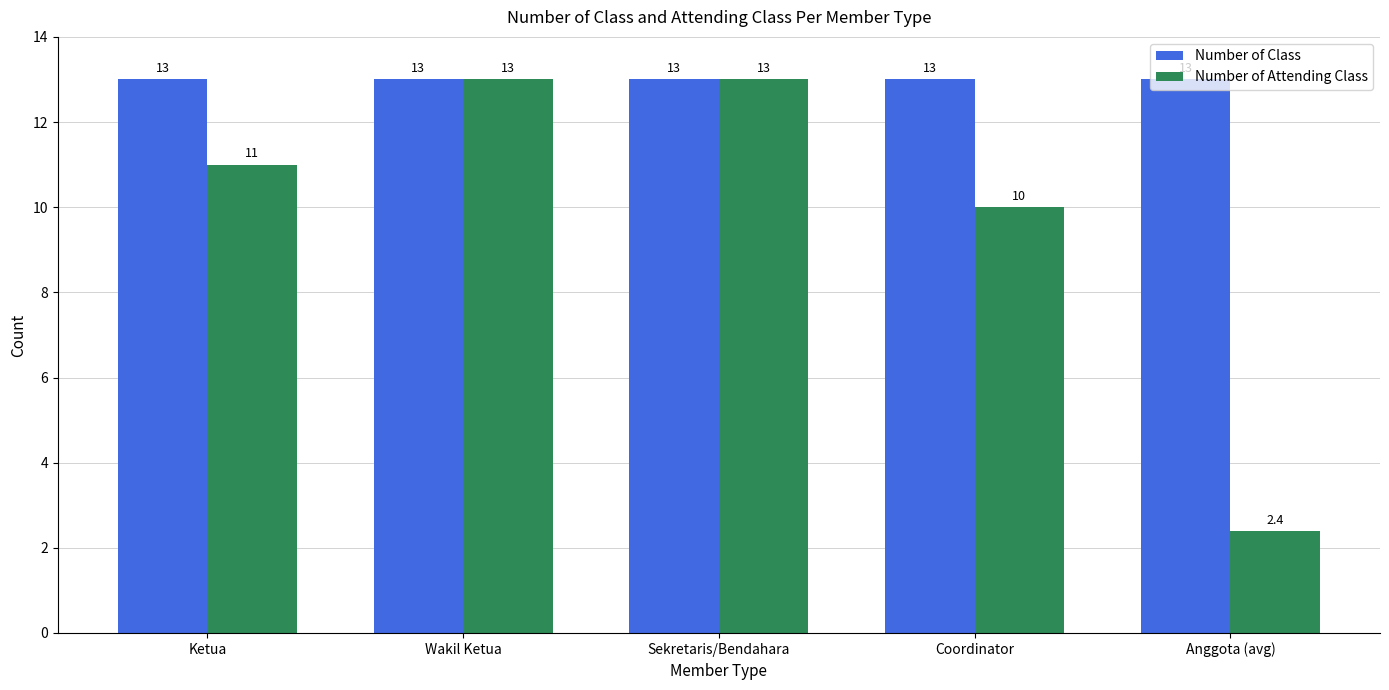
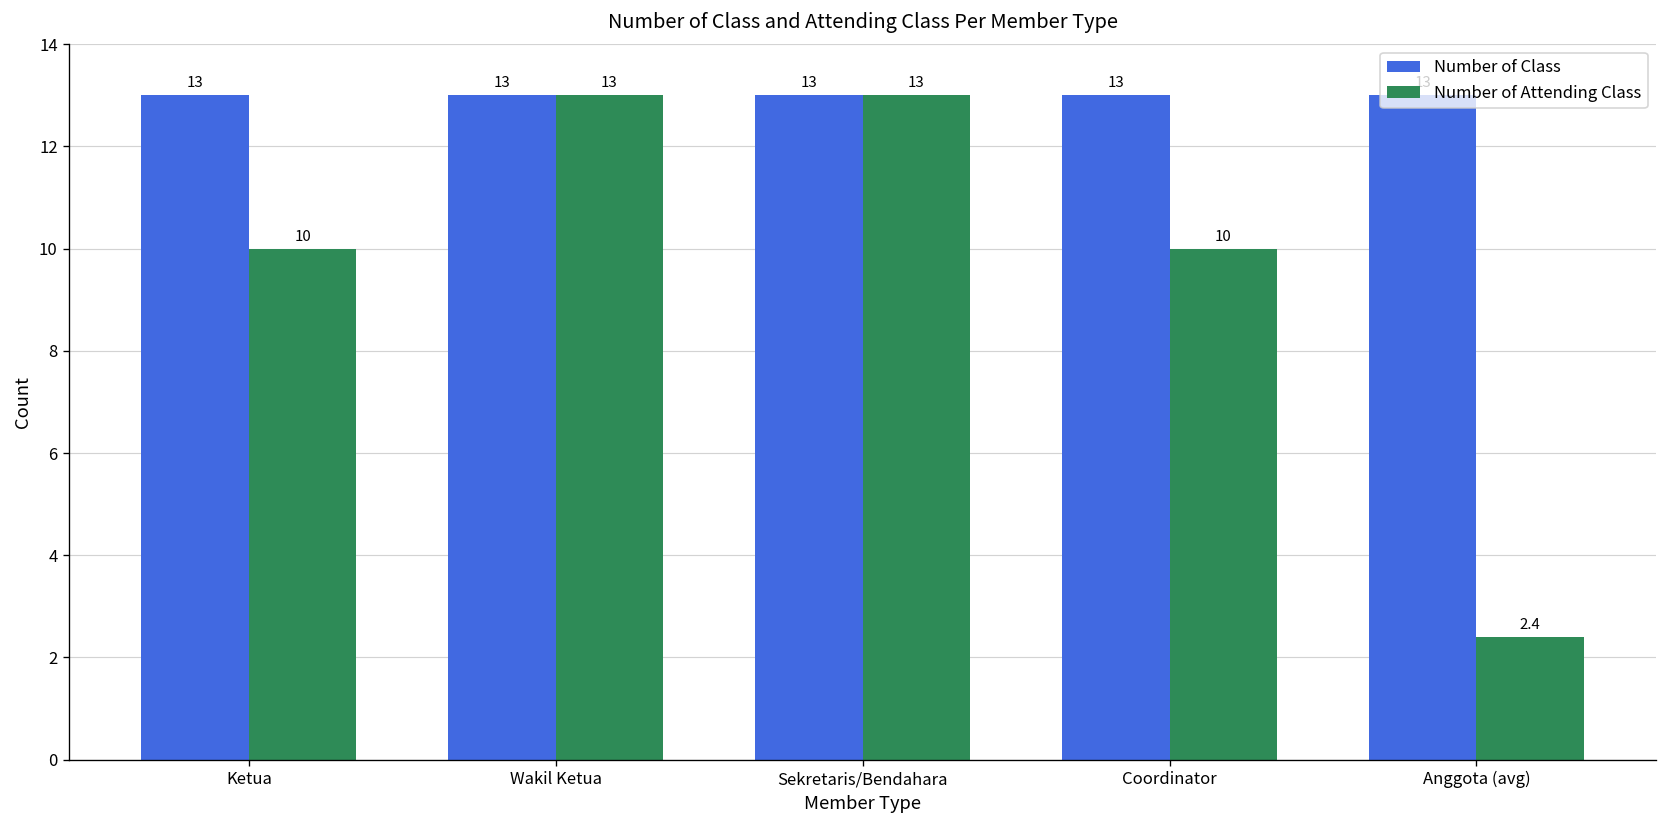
  {
    "Number of Class": {
      "Ketua": 13,
      "Wakil Ketua": 13,
      "Sekretaris/Bendahara": 13,
      "Coordinator": 13
    },
    "Number of Attending Class": {
-     "Ketua": 11,
+     "Ketua": 10,
      "Wakil Ketua": 13,
      "Sekretaris/Bendahara": 13,
      "Coordinator": 10,
      "Anggota (avg)": 2.4
    }
  }
